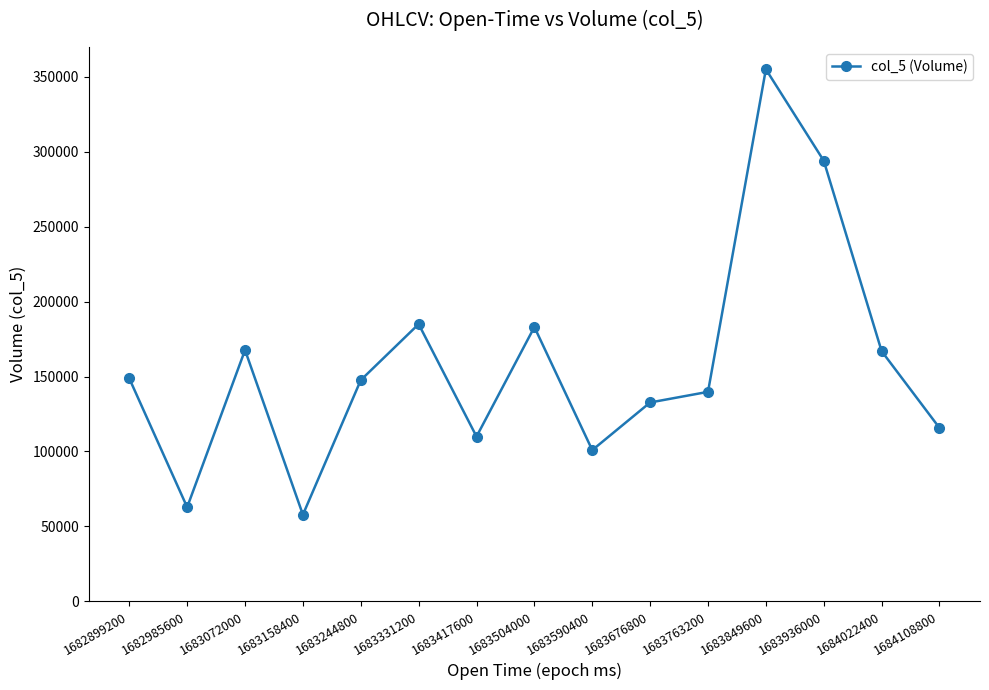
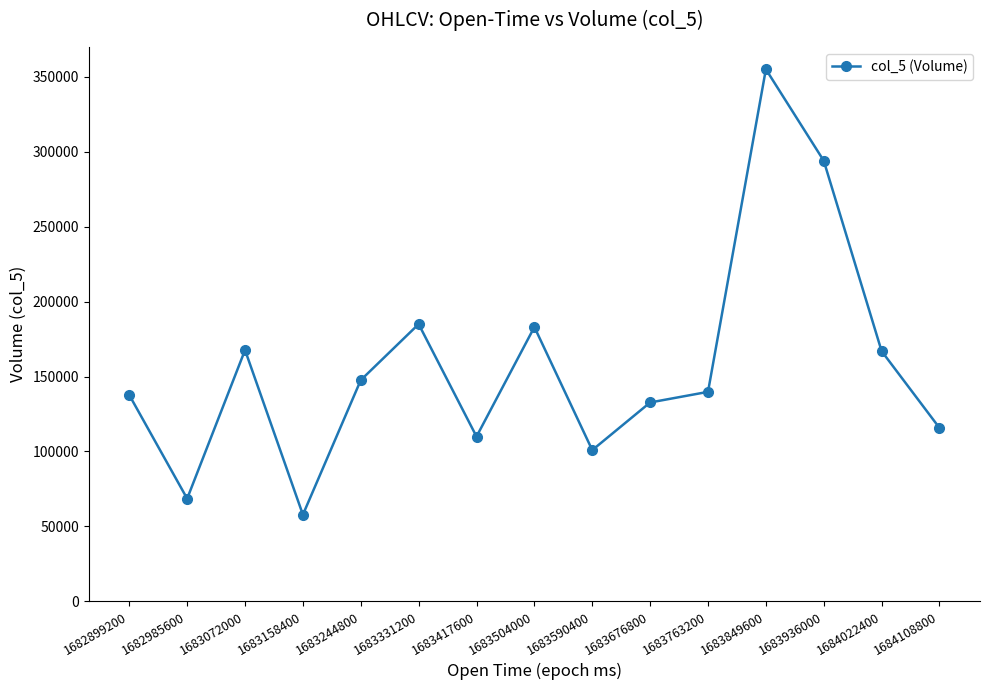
  {
-   "1682899200": 149000,
-   "1682985600": 63000,
+   "1682899200": 138000,
+   "1682985600": 68000,
    "1683072000": 168000,
    "1683158400": 58000,
    "1683244800": 148000,
    "1683331200": 185000,
    "1683417600": 110000,
    "1683504000": 183000,
    "1683590400": 101000,
    "1683676800": 133000,
    "1683763200": 140000,
    "1683849600": 355000,
    "1683936000": 294000,
    "1684022400": 167000,
    "1684108800": 116000
  }
